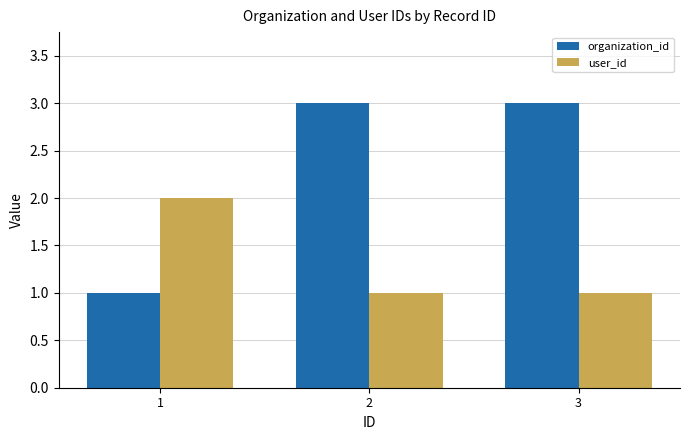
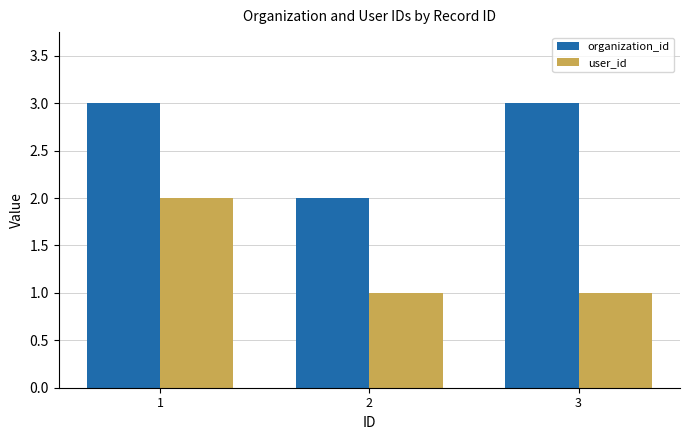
  {
    "organization_id": {
-     "1": 1,
-     "2": 3,
+     "1": 3,
+     "2": 2,
      "3": 3
    },
    "user_id": {
      "1": 2,
      "2": 1,
      "3": 1
    }
  }
